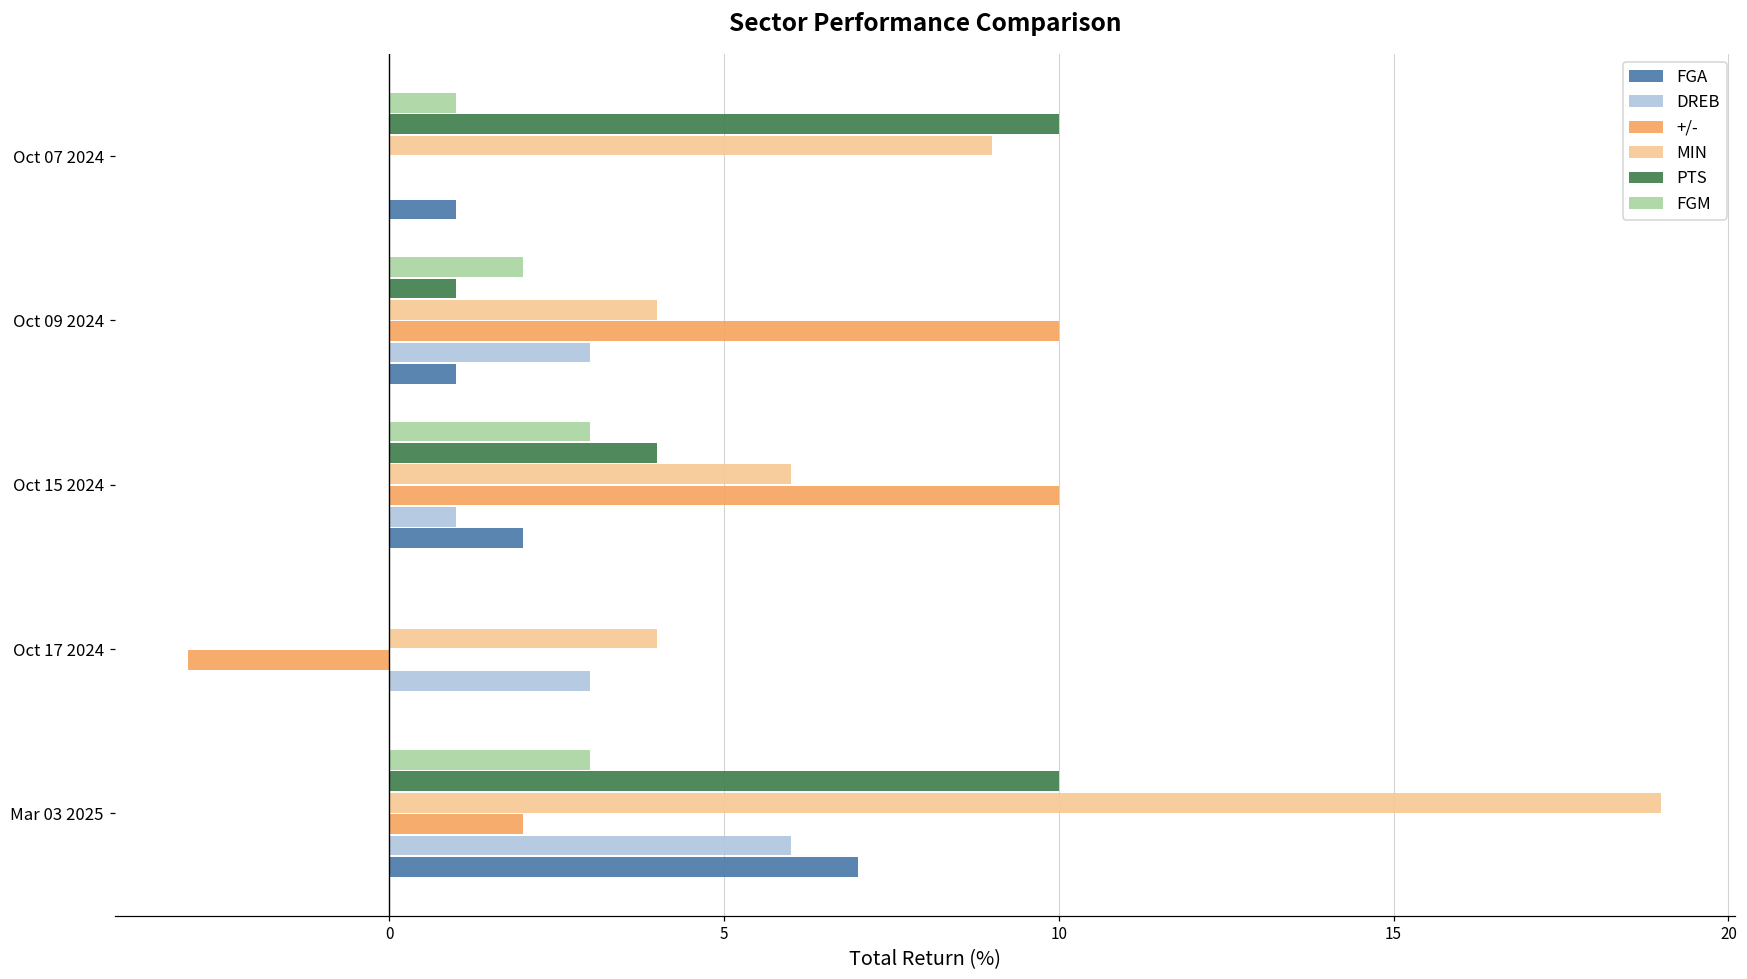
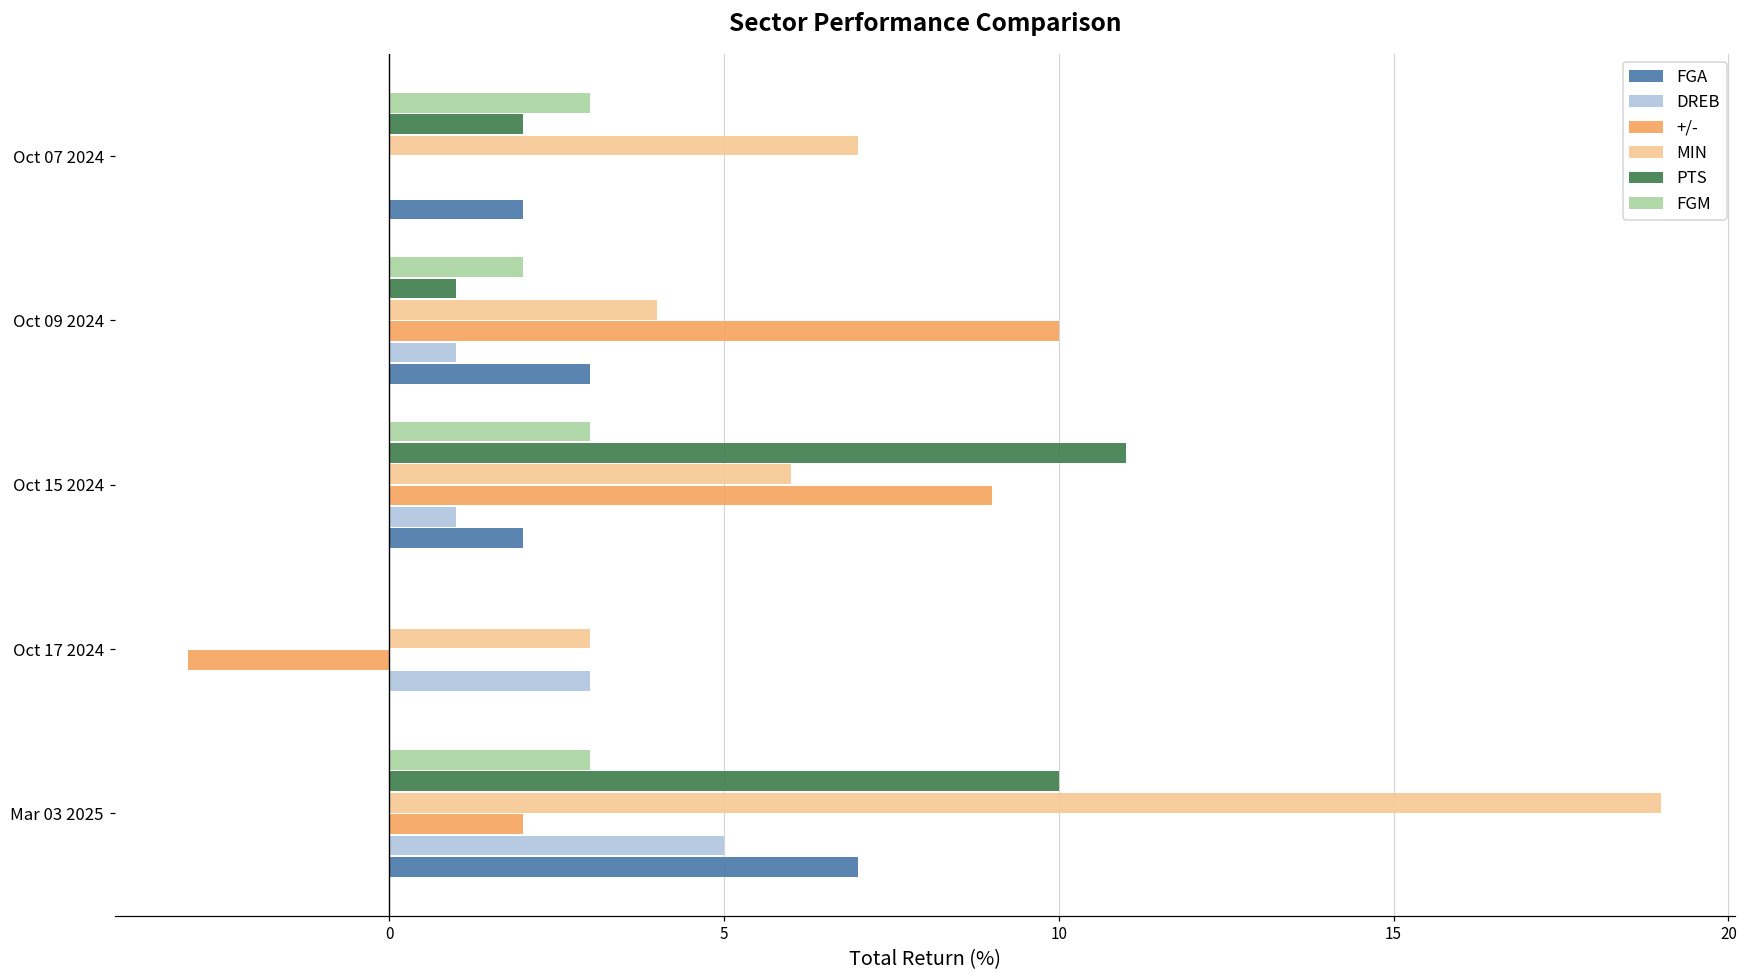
  {
    "FGA": {
-     "Oct 07 2024": 1,
-     "Oct 09 2024": 1,
+     "Oct 07 2024": 2,
+     "Oct 09 2024": 3,
      "Oct 15 2024": 2,
      "Oct 17 2024": 0,
      "Mar 03 2025": 7
    },
    "DREB": {
      "Oct 07 2024": 0,
-     "Oct 09 2024": 3,
+     "Oct 09 2024": 1,
      "Oct 15 2024": 1,
      "Oct 17 2024": 3,
-     "Mar 03 2025": 6
+     "Mar 03 2025": 5
    },
    "+/-": {
      "Oct 07 2024": 0,
      "Oct 09 2024": 10,
-     "Oct 15 2024": 10,
+     "Oct 15 2024": 9,
      "Oct 17 2024": -3,
      "Mar 03 2025": 2
    },
    "MIN": {
-     "Oct 07 2024": 9,
+     "Oct 07 2024": 7,
      "Oct 09 2024": 4,
      "Oct 15 2024": 6,
-     "Oct 17 2024": 4,
+     "Oct 17 2024": 3,
      "Mar 03 2025": 19
    },
    "PTS": {
-     "Oct 07 2024": 10,
+     "Oct 07 2024": 2,
      "Oct 09 2024": 1,
-     "Oct 15 2024": 4,
+     "Oct 15 2024": 11,
      "Oct 17 2024": 0,
      "Mar 03 2025": 10
    },
    "FGM": {
-     "Oct 07 2024": 1,
+     "Oct 07 2024": 3,
      "Oct 09 2024": 2,
      "Oct 15 2024": 3,
      "Oct 17 2024": 0,
      "Mar 03 2025": 3
    }
  }
